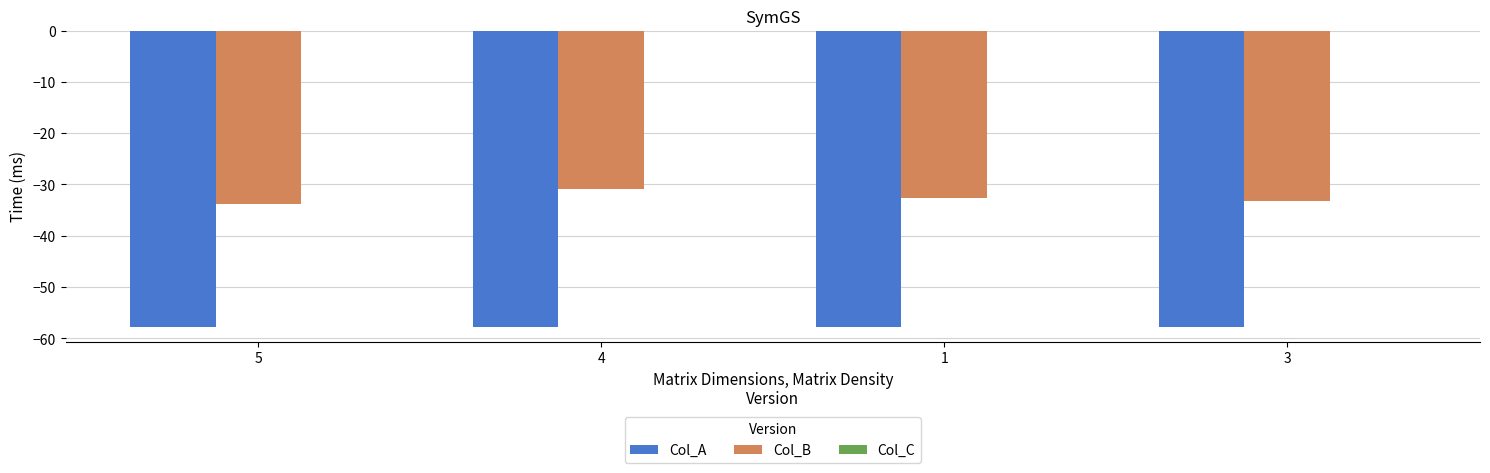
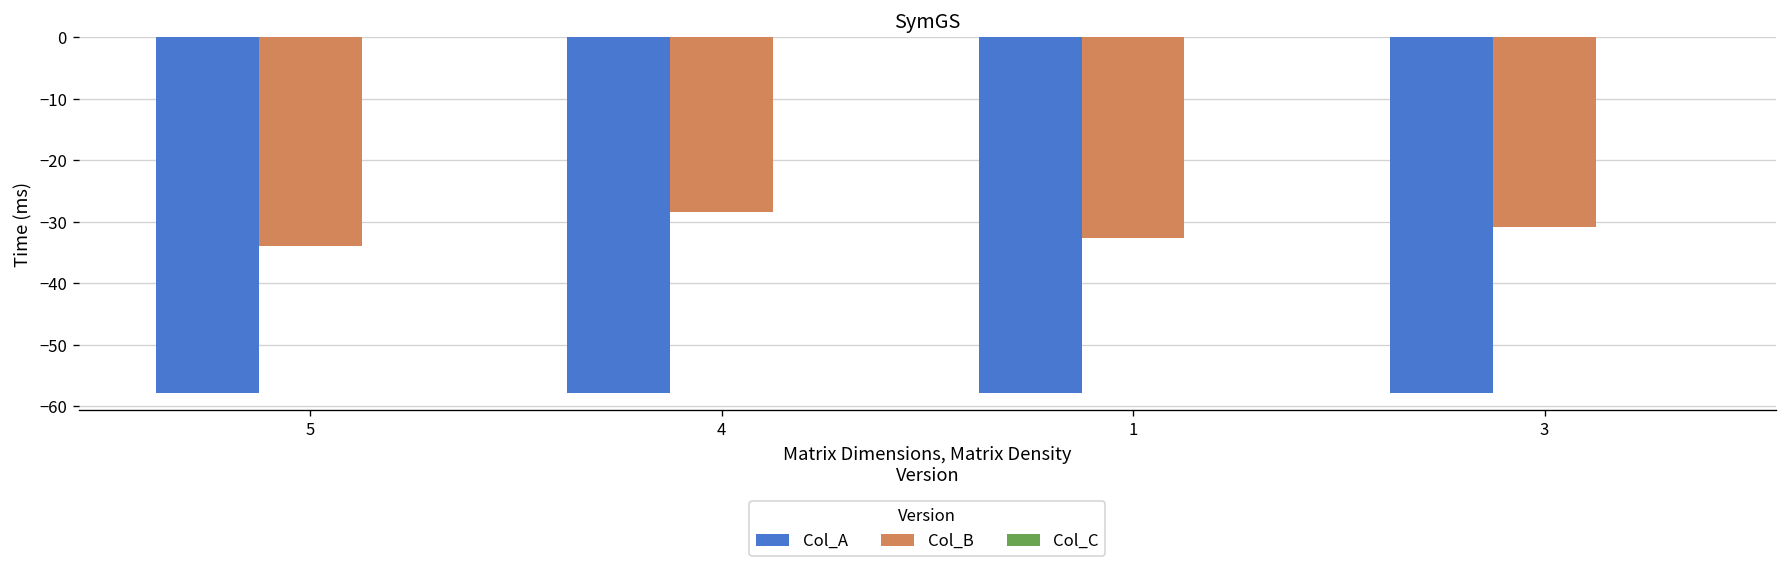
  {
    "Col_A": {
      "5": -58,
      "4": -58,
      "1": -58,
      "3": -58
    },
    "Col_B": {
      "5": -34,
-     "4": -31,
+     "4": -28,
      "1": -33,
-     "3": -33
+     "3": -31
    },
    "Col_C": {
      "5": 0,
      "4": 0,
      "1": 0,
      "3": 0
    }
  }
